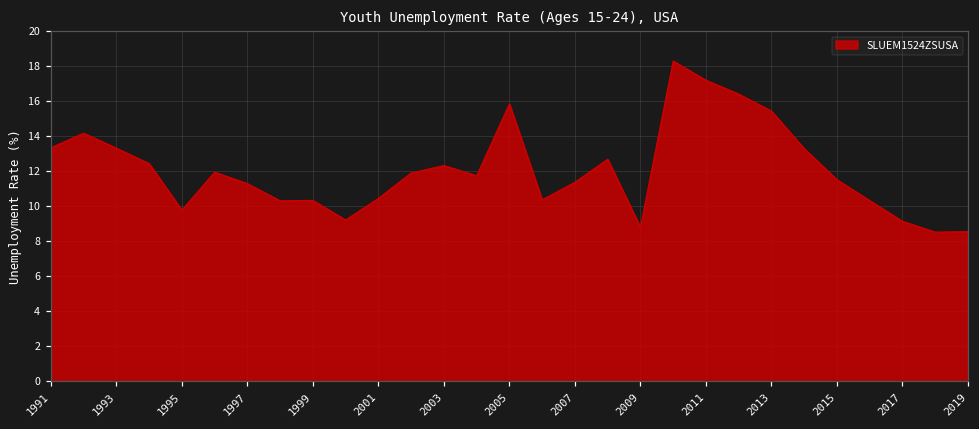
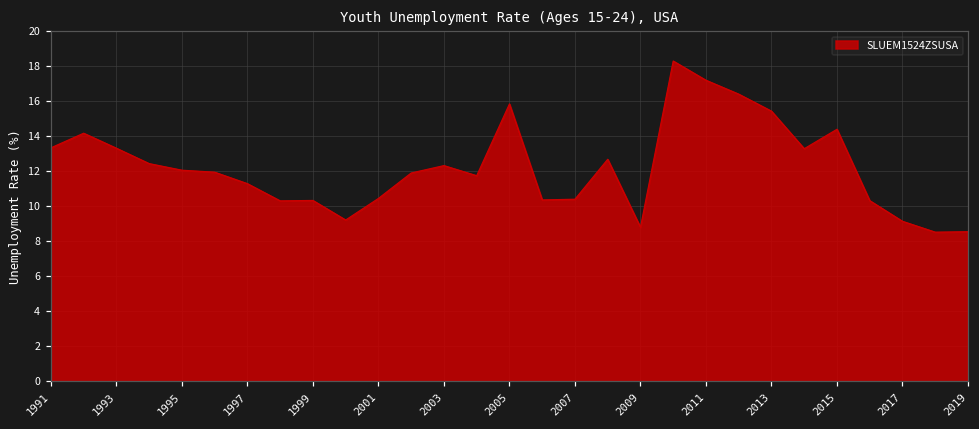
  {
    "1991": 13.3,
    "1993": 13.3,
-   "1995": 9.8,
+   "1995": 12.1,
    "1997": 11.3,
    "1999": 10.3,
    "2001": 10.4,
    "2003": 12.3,
    "2005": 15.8,
-   "2007": 11.4,
+   "2007": 10.4,
    "2009": 8.8,
    "2011": 17.2,
    "2013": 15.4,
-   "2015": 11.5,
+   "2015": 14.4,
    "2017": 9.1,
    "2019": 8.5
  }
